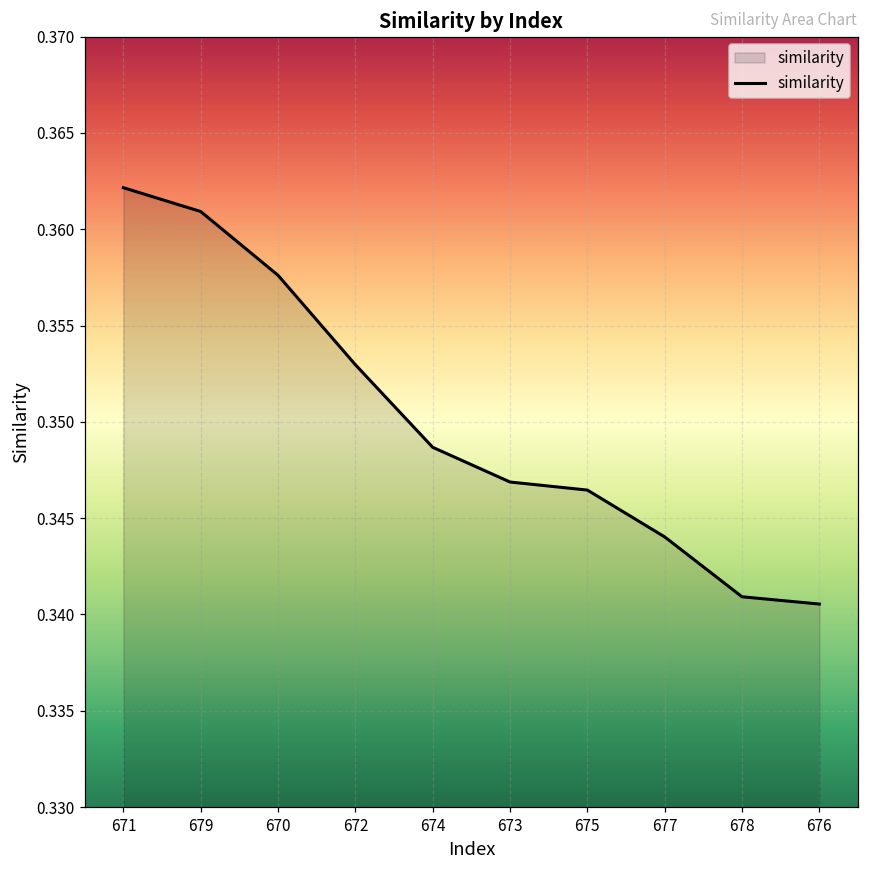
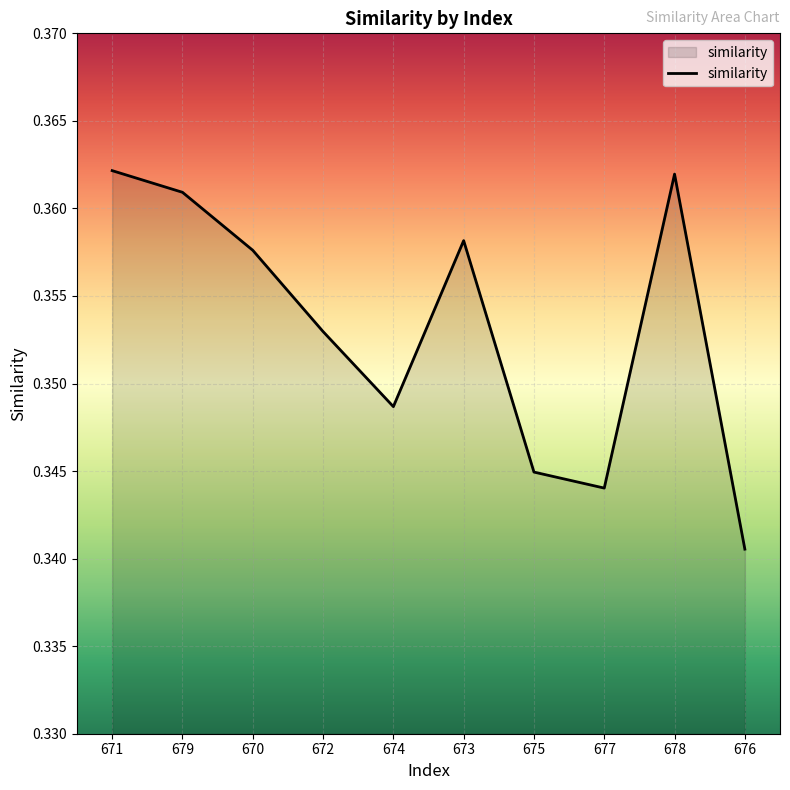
  {
    "671": 0.3622,
    "679": 0.3609,
    "670": 0.3576,
    "672": 0.3530,
    "674": 0.3487,
-   "673": 0.3469,
-   "675": 0.3465,
+   "673": 0.3582,
+   "675": 0.3449,
    "677": 0.3440,
-   "678": 0.3409,
+   "678": 0.3620,
    "676": 0.3405
  }
